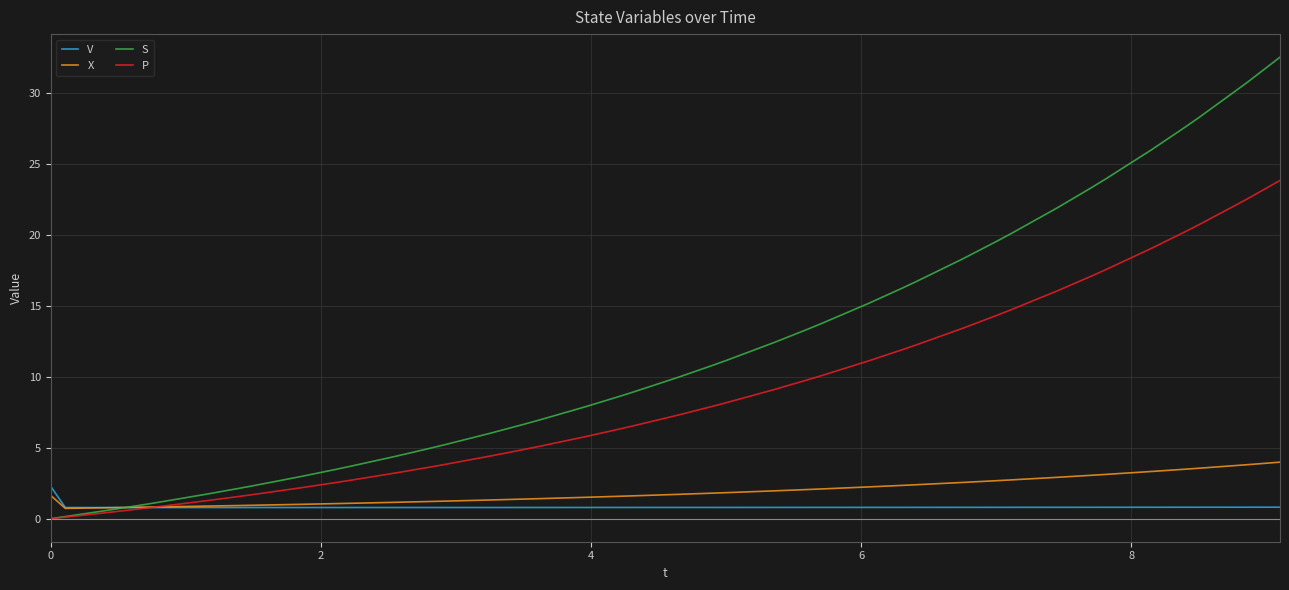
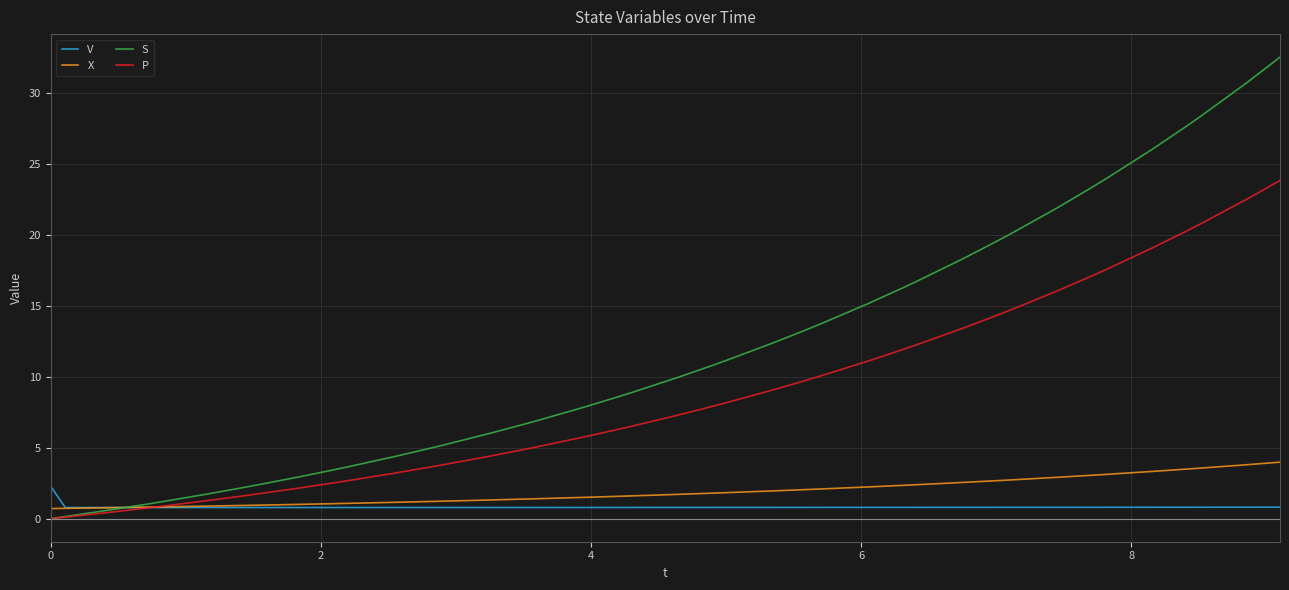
  {
    "V": {
      "0": 2.3
    },
    "X": {
-     "0": 1.6
+     "0": 0.7
    }
  }
